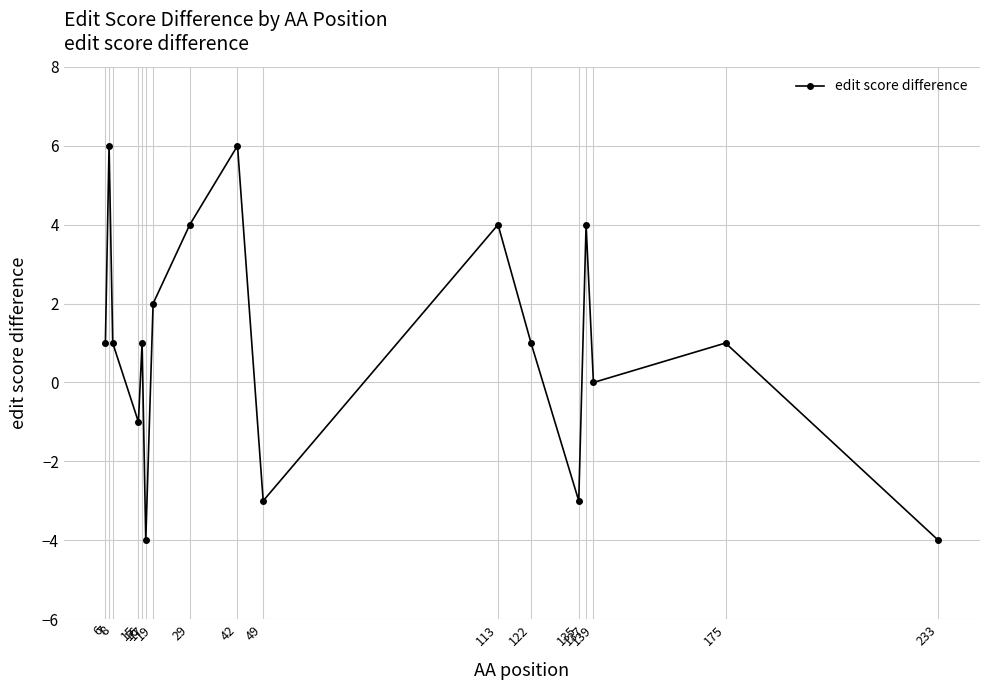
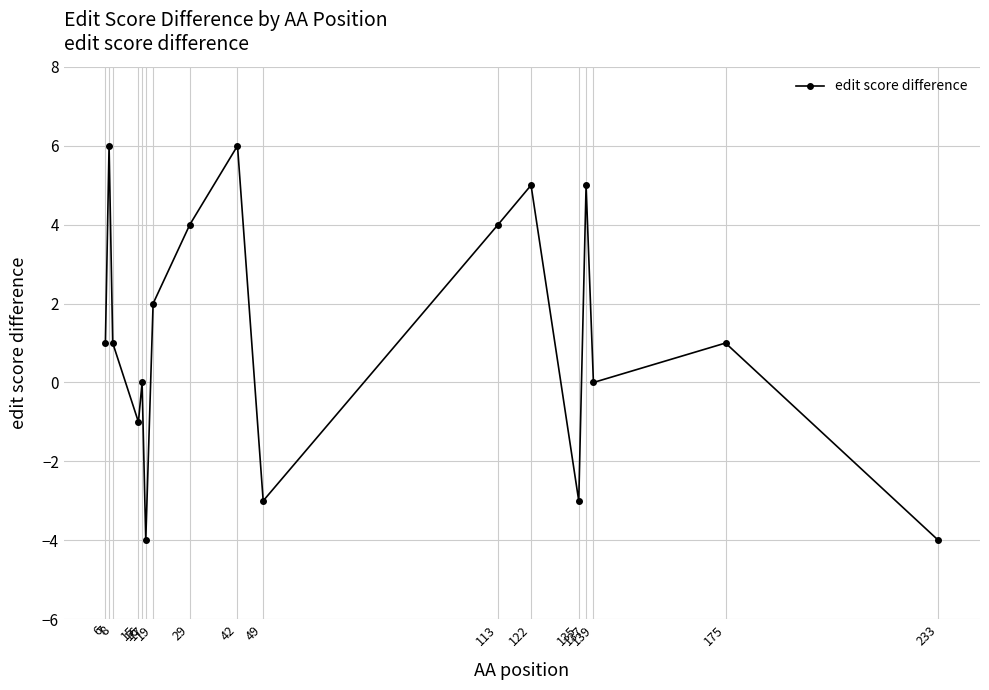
  {
    "6": 1,
    "7": 6,
    "8": 1,
    "15": -1,
-   "16": 1,
+   "16": 0,
    "17": -4,
    "19": 2,
    "29": 4,
    "42": 6,
    "49": -3,
    "113": 4,
-   "122": 1,
+   "122": 5,
    "135": -3,
-   "137": 4,
+   "137": 5,
    "139": 0,
    "175": 1,
    "233": -4
  }
